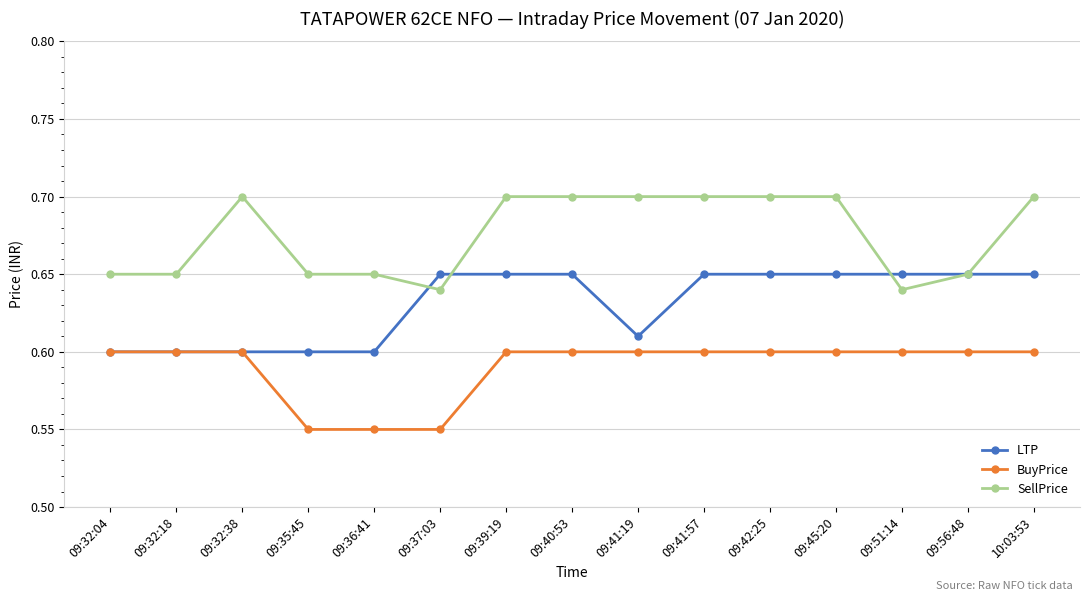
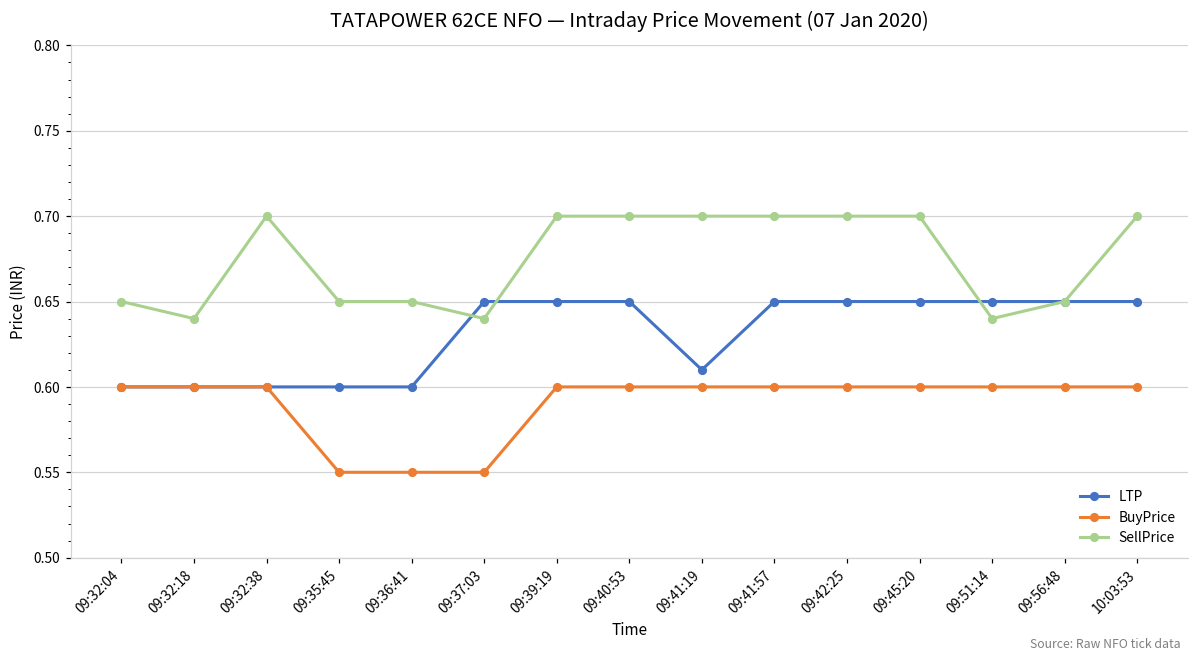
  {
    "LTP": {
      "09:35:45": 0.60,
      "09:36:41": 0.60,
      "09:37:03": 0.65,
      "09:39:19": 0.65,
      "09:40:53": 0.65,
      "09:41:19": 0.61,
      "09:41:57": 0.65,
      "09:42:25": 0.65,
      "09:45:20": 0.65,
      "09:51:14": 0.65,
      "10:03:53": 0.65
    },
    "BuyPrice": {
      "09:35:45": 0.55,
      "09:36:41": 0.55,
      "09:37:03": 0.55,
      "09:39:19": 0.60,
      "09:40:53": 0.60,
      "09:41:19": 0.60,
      "09:41:57": 0.60,
      "09:42:25": 0.60,
      "09:45:20": 0.60,
      "09:51:14": 0.60,
      "09:56:48": 0.60,
      "10:03:53": 0.60
    },
    "SellPrice": {
      "09:32:04": 0.65,
-     "09:32:18": 0.65,
+     "09:32:18": 0.64,
      "09:32:38": 0.70,
      "09:35:45": 0.65,
      "09:36:41": 0.65,
      "09:37:03": 0.64,
      "09:39:19": 0.70,
      "09:40:53": 0.70,
      "09:41:19": 0.70,
      "09:41:57": 0.70,
      "09:42:25": 0.70,
      "09:45:20": 0.70,
      "09:51:14": 0.64,
      "10:03:53": 0.70
    }
  }
